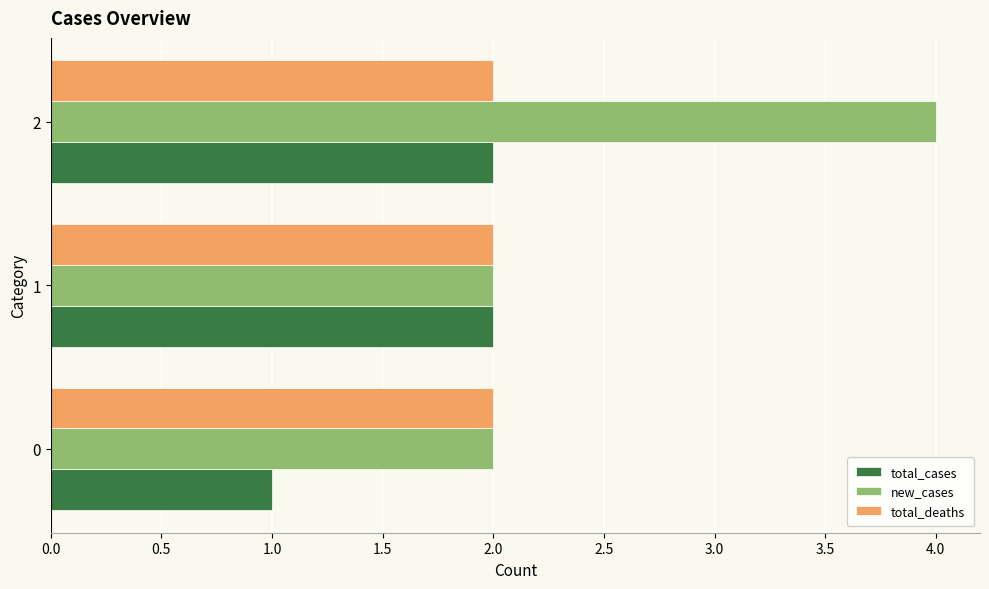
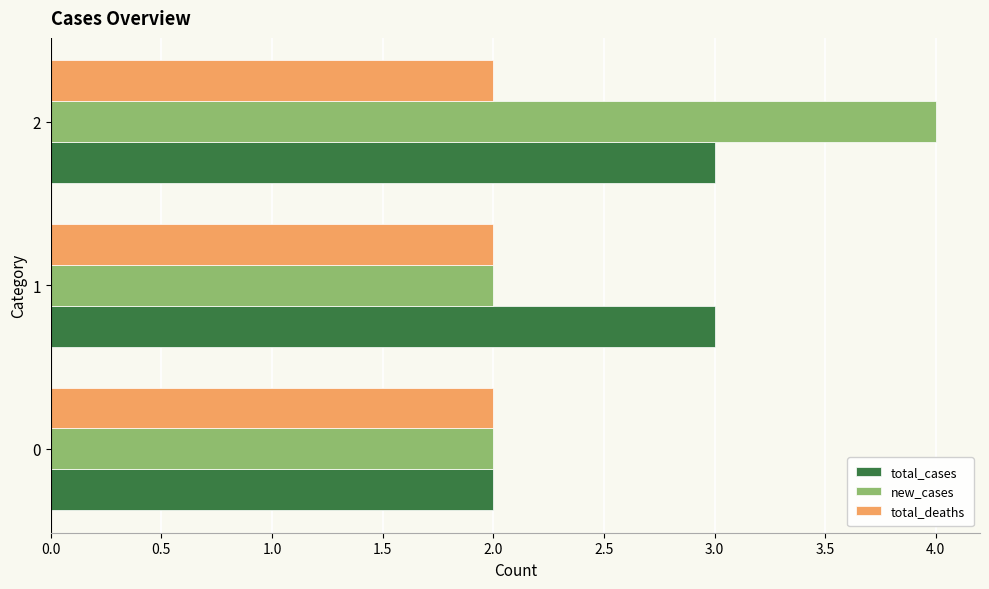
  {
    "total_cases": {
-     "2": 2,
-     "1": 2,
-     "0": 1
+     "2": 3,
+     "1": 3,
+     "0": 2
    },
    "new_cases": {
      "2": 4,
      "1": 2,
      "0": 2
    },
    "total_deaths": {
      "2": 2,
      "1": 2,
      "0": 2
    }
  }
